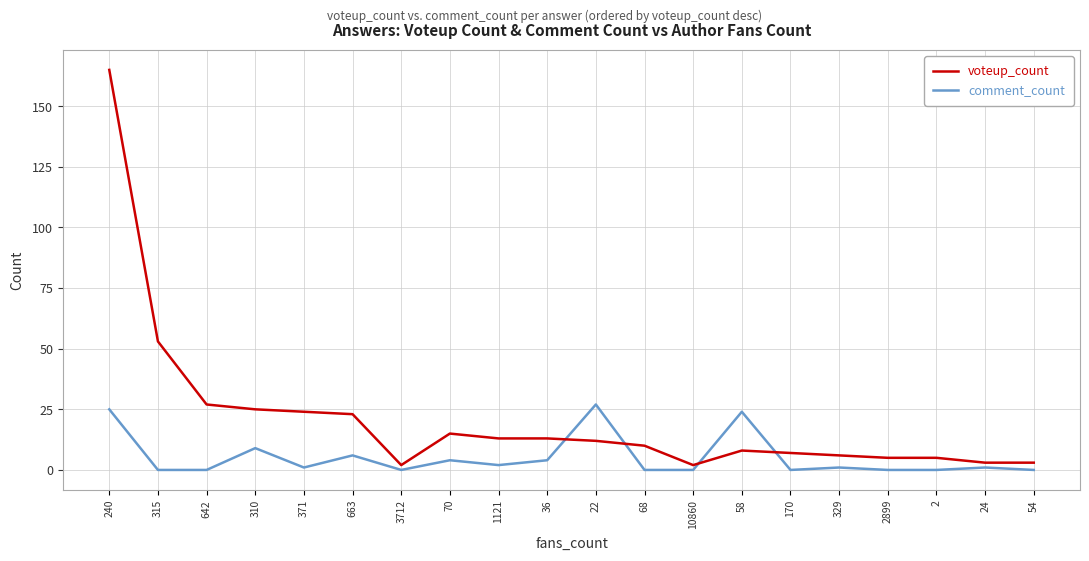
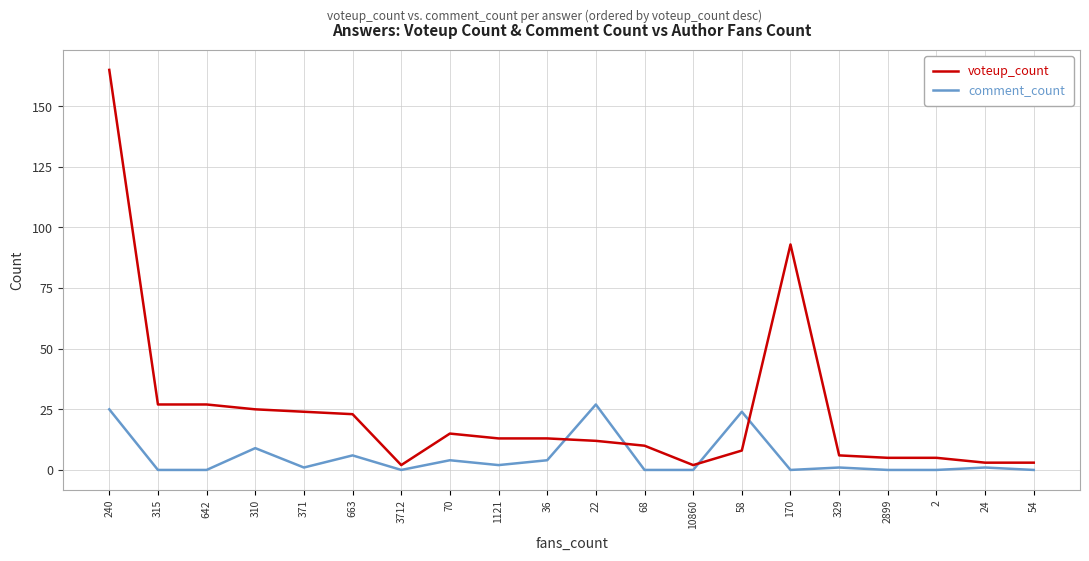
  {
    "voteup_count": {
      "240": 165,
-     "315": 53,
+     "315": 27,
      "642": 27,
      "310": 25,
      "371": 24,
      "663": 23,
      "3712": 2,
      "70": 15,
      "1121": 13,
      "36": 13,
      "22": 12,
      "68": 10,
      "10860": 2,
      "58": 8,
-     "170": 7,
+     "170": 93,
      "329": 6,
      "2899": 5,
      "2": 5,
      "24": 3,
      "54": 3
    },
    "comment_count": {
      "240": 25,
      "315": 0,
      "642": 0,
      "310": 9,
      "371": 1,
      "663": 6,
      "3712": 0,
      "70": 4,
      "1121": 2,
      "36": 4,
      "22": 27,
      "68": 0,
      "10860": 0,
      "58": 24,
      "170": 0,
      "329": 1,
      "2899": 0,
      "2": 0,
      "24": 1,
      "54": 0
    }
  }
